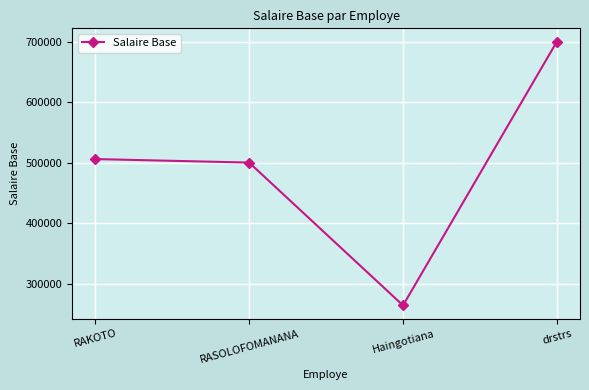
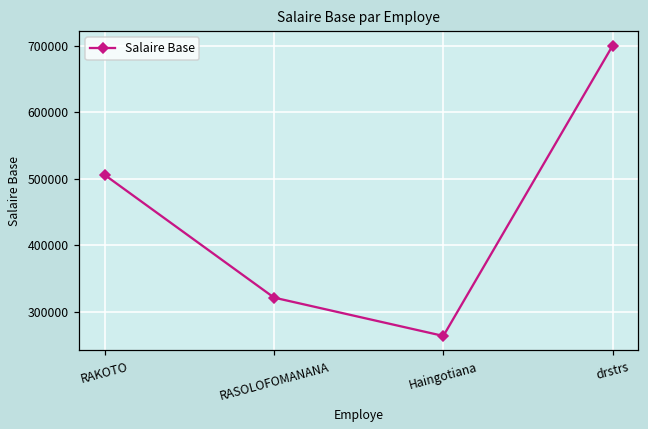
  {
    "RAKOTO": 510000,
-   "RASOLOFOMANANA": 500000,
+   "RASOLOFOMANANA": 320000,
    "Haingotiana": 260000,
    "drstrs": 700000
  }
